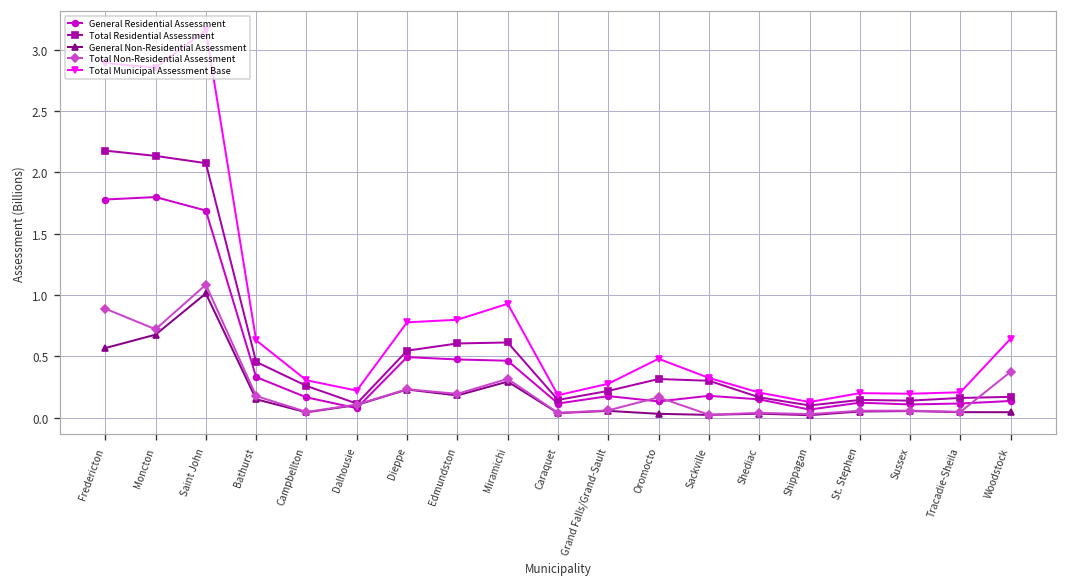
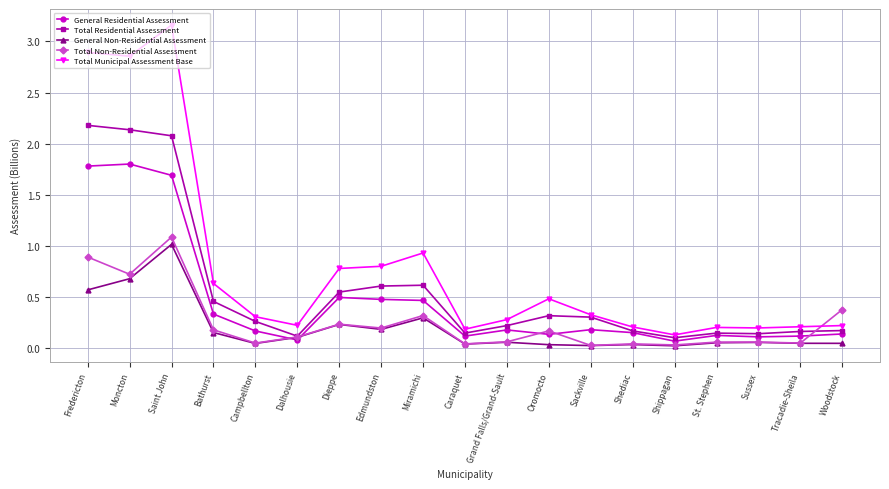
  {
    "Total Non-Residential Assessment": {
      "Fredericton": 0.89,
      "Moncton": 0.72,
      "Saint John": 1.08,
      "Bathurst": 0.18,
      "Oromocto": 0.17,
      "Woodstock": 0.37
    },
    "Total Municipal Assessment Base": {
      "Bathurst": 0.63,
      "Campbellton": 0.30,
      "Dalhousie": 0.22,
      "Dieppe": 0.78,
      "Edmundston": 0.80,
      "Miramichi": 0.93,
      "Caraquet": 0.18,
      "Grand Falls/Grand-Sault": 0.28,
      "Oromocto": 0.48,
      "Shediac": 0.20,
      "Shippagan": 0.13,
      "St. Stephen": 0.20,
      "Sussex": 0.19,
      "Tracadie-Sheila": 0.21,
-     "Woodstock": 0.64
+     "Woodstock": 0.22
    }
  }
